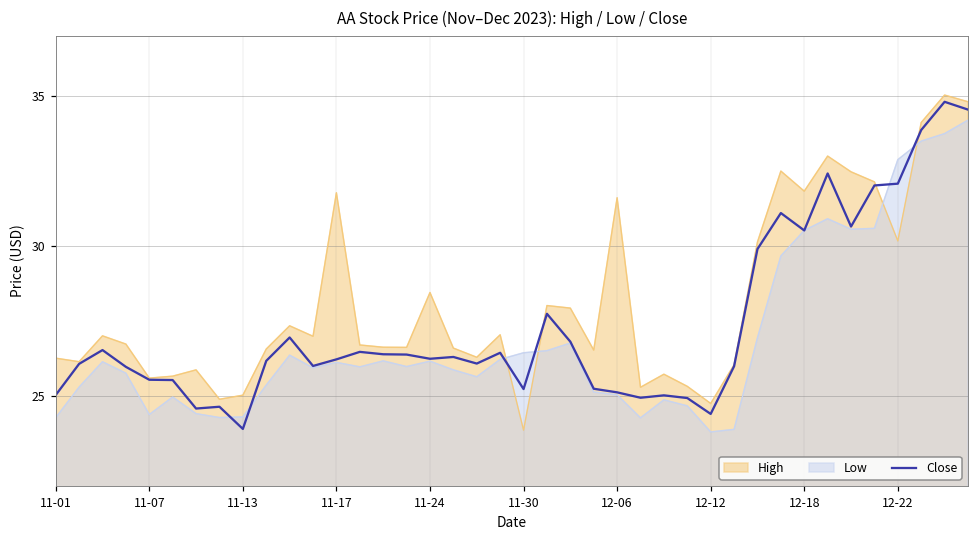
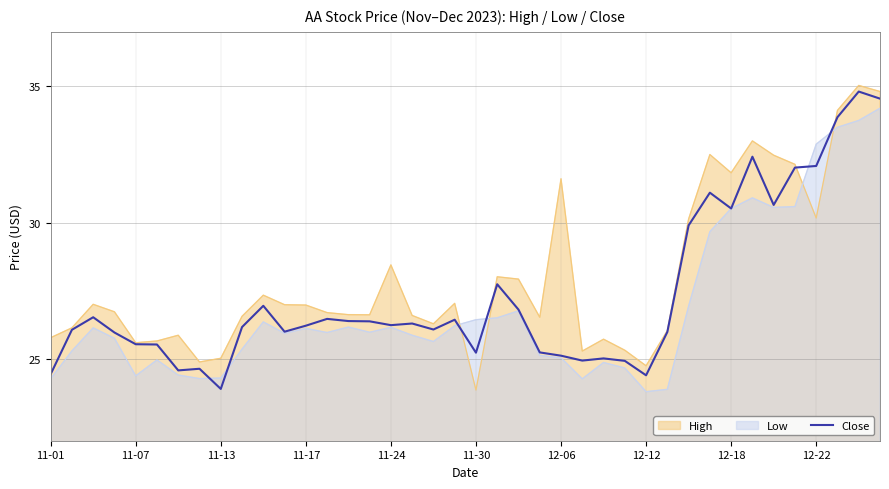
  {
    "High": {
-     "11-01": 26.3,
+     "11-01": 25.8,
      "11-13": 25.0,
-     "11-17": 31.8,
+     "11-17": 27.0,
      "11-24": 28.5,
      "11-30": 23.9,
      "12-06": 31.6,
      "12-12": 24.8,
      "12-18": 31.8,
      "12-22": 30.2
    },
    "Low": {
      "11-01": 24.3,
      "11-07": 24.4,
      "11-13": 24.3,
      "11-17": 26.1,
      "11-30": 26.4,
      "12-12": 23.8,
      "12-22": 32.9
    },
    "Close": {
-     "11-01": 25.0,
+     "11-01": 24.4,
      "11-13": 23.9,
      "11-17": 26.2,
      "11-30": 25.2,
      "12-12": 24.4,
      "12-22": 32.1
    }
  }
